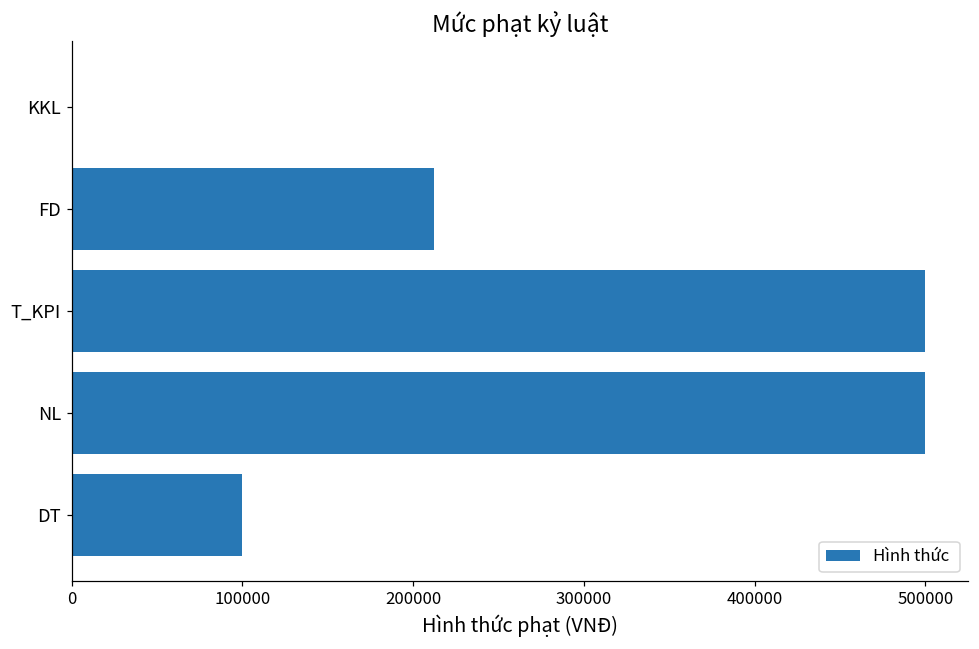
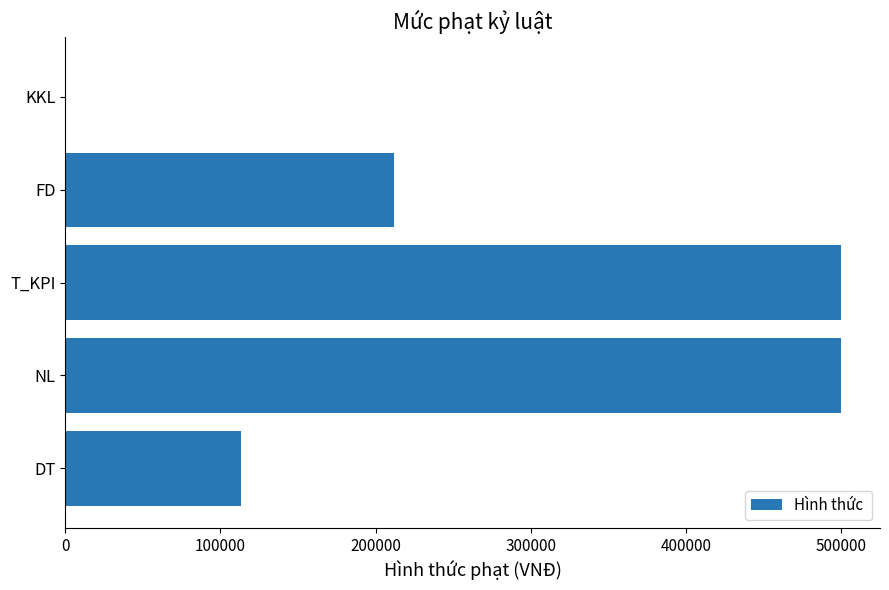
  {
    "KKL": 0,
    "FD": 212000,
    "T_KPI": 500000,
    "NL": 500000,
-   "DT": 100000
+   "DT": 114000
  }
